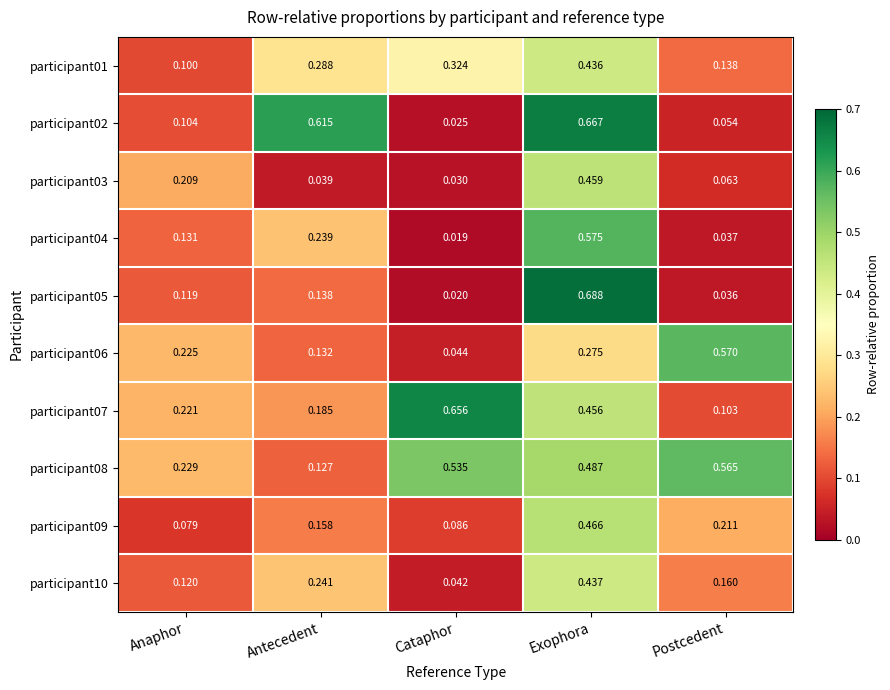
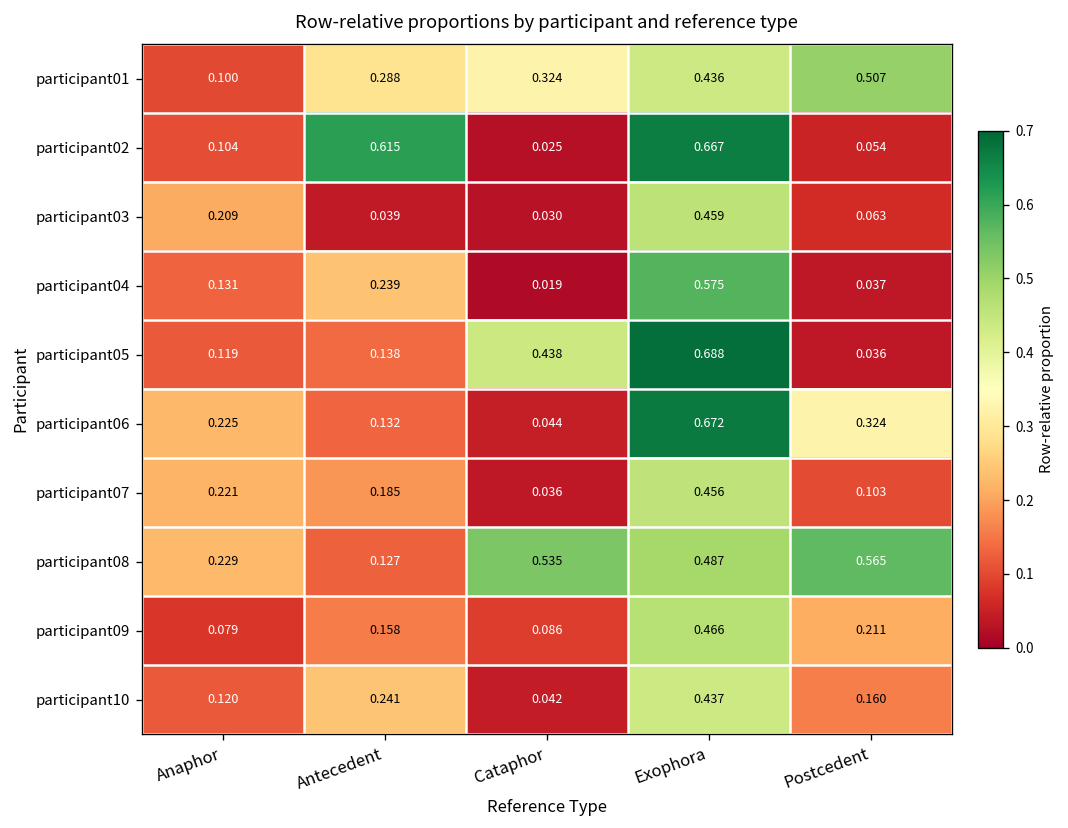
  {
    "participant01": {
      "Anaphor": 0.100,
      "Antecedent": 0.288,
      "Cataphor": 0.324,
      "Exophora": 0.436,
-     "Postcedent": 0.138
+     "Postcedent": 0.507
    },
    "participant02": {
      "Anaphor": 0.104,
      "Antecedent": 0.615,
      "Cataphor": 0.025,
      "Exophora": 0.667,
      "Postcedent": 0.054
    },
    "participant03": {
      "Anaphor": 0.209,
      "Antecedent": 0.039,
      "Cataphor": 0.030,
      "Exophora": 0.459,
      "Postcedent": 0.063
    },
    "participant04": {
      "Anaphor": 0.131,
      "Antecedent": 0.239,
      "Cataphor": 0.019,
      "Exophora": 0.575,
      "Postcedent": 0.037
    },
    "participant05": {
      "Anaphor": 0.119,
      "Antecedent": 0.138,
-     "Cataphor": 0.020,
+     "Cataphor": 0.438,
      "Exophora": 0.688,
      "Postcedent": 0.036
    },
    "participant06": {
      "Anaphor": 0.225,
      "Antecedent": 0.132,
      "Cataphor": 0.044,
-     "Exophora": 0.275,
-     "Postcedent": 0.570
+     "Exophora": 0.672,
+     "Postcedent": 0.324
    },
    "participant07": {
      "Anaphor": 0.221,
      "Antecedent": 0.185,
-     "Cataphor": 0.656,
+     "Cataphor": 0.036,
      "Exophora": 0.456,
      "Postcedent": 0.103
    },
    "participant08": {
      "Anaphor": 0.229,
      "Antecedent": 0.127,
      "Cataphor": 0.535,
      "Exophora": 0.487,
      "Postcedent": 0.565
    },
    "participant09": {
      "Anaphor": 0.079,
      "Antecedent": 0.158,
      "Cataphor": 0.086,
      "Exophora": 0.466,
      "Postcedent": 0.211
    },
    "participant10": {
      "Anaphor": 0.120,
      "Antecedent": 0.241,
      "Cataphor": 0.042,
      "Exophora": 0.437,
      "Postcedent": 0.160
    }
  }
